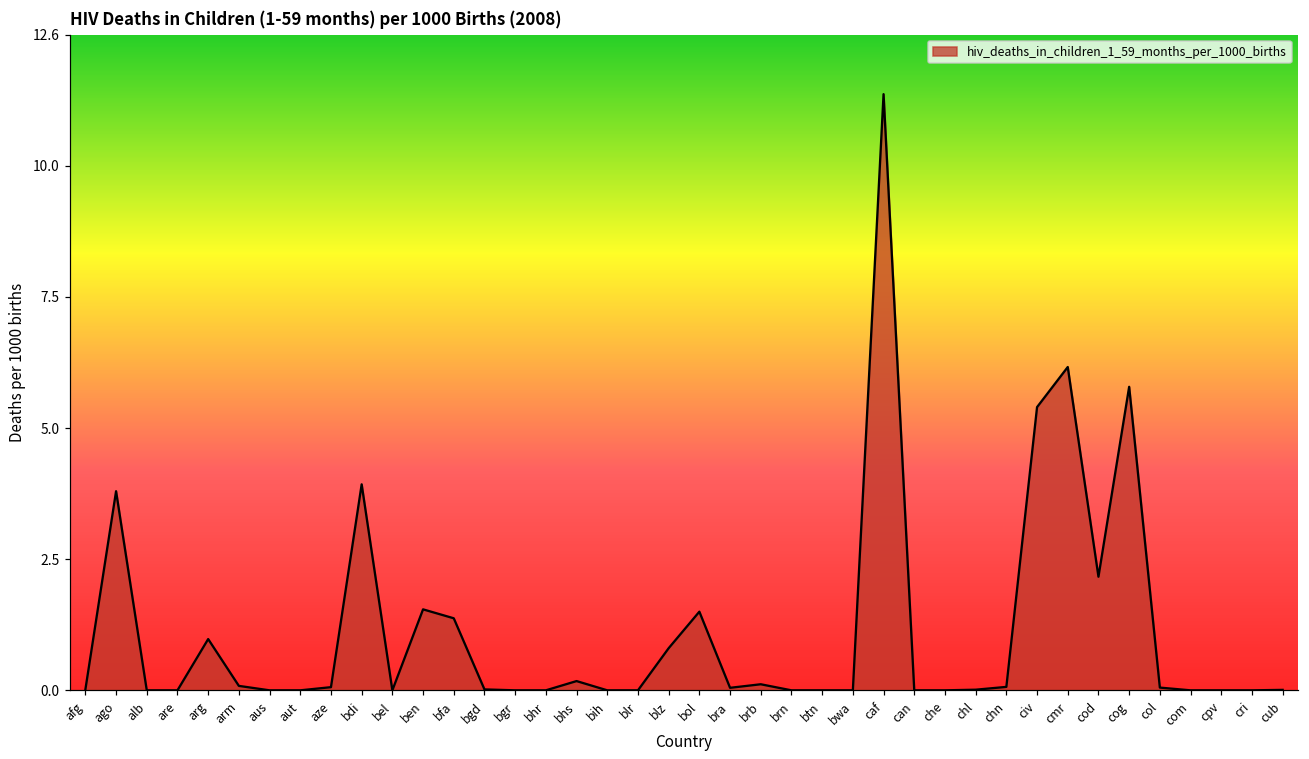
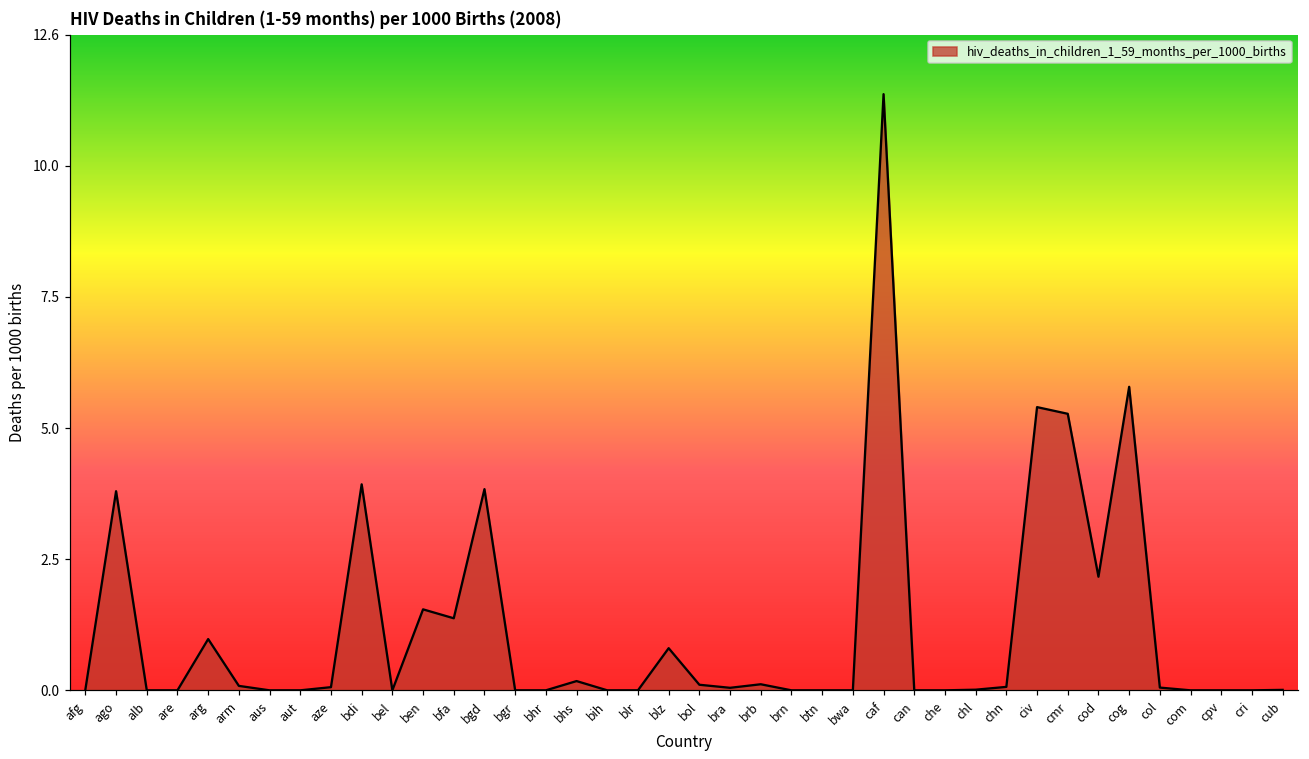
  {
    "afg": 0.0,
    "ago": 3.8,
    "alb": 0.0,
    "are": 0.0,
    "arg": 1.0,
    "arm": 0.1,
    "aus": 0.0,
    "aut": 0.0,
    "aze": 0.1,
    "bdi": 3.9,
    "bel": 0.0,
    "ben": 1.6,
    "bfa": 1.4,
-   "bgd": 0.0,
+   "bgd": 3.9,
    "bgr": 0.0,
    "bhr": 0.0,
    "bhs": 0.2,
    "bih": 0.0,
    "blr": 0.0,
    "blz": 0.8,
-   "bol": 1.5,
+   "bol": 0.1,
    "bra": 0.0,
    "brb": 0.1,
    "brn": 0.0,
    "btn": 0.0,
    "bwa": 0.0,
    "caf": 11.4,
    "can": 0.0,
    "che": 0.0,
    "chl": 0.0,
    "chn": 0.1,
    "civ": 5.4,
-   "cmr": 6.2,
+   "cmr": 5.3,
    "cod": 2.2,
    "cog": 5.8,
    "col": 0.1,
    "com": 0.0,
    "cpv": 0.0,
    "cri": 0.0,
    "cub": 0.0
  }
